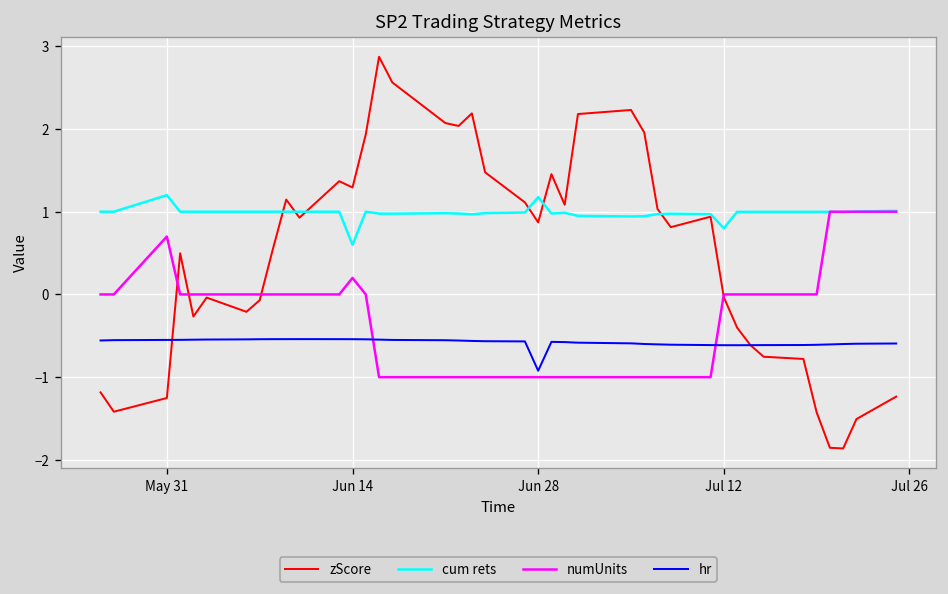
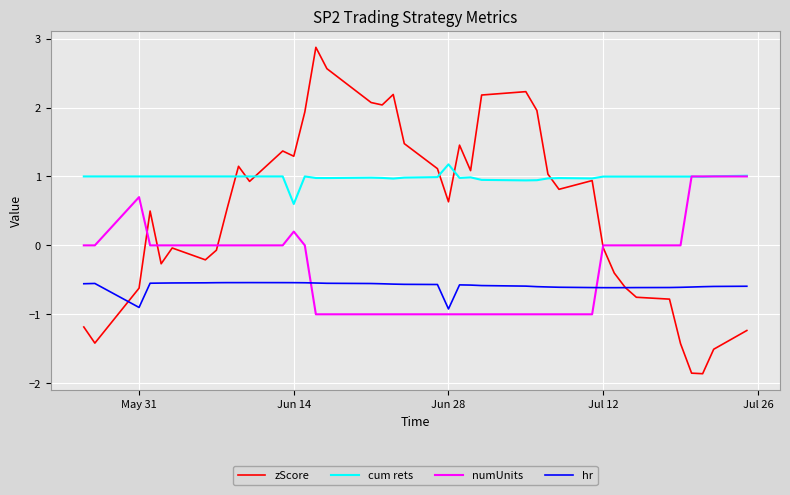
  {
    "zScore": {
-     "May 31": -1.3,
+     "May 31": -0.6,
      "Jun 14": 1.3,
-     "Jun 28": 0.9
+     "Jun 28": 0.6
    },
    "cum rets": {
-     "May 31": 1.2,
+     "May 31": 1.0,
      "Jun 14": 0.6,
      "Jun 28": 1.2,
-     "Jul 12": 0.8
+     "Jul 12": 1.0
    },
    "numUnits": {
      "May 31": 0.7,
      "Jun 14": 0.2,
      "Jun 28": -1.0
    },
    "hr": {
-     "May 31": -0.5,
+     "May 31": -0.9,
      "Jun 14": -0.5,
      "Jun 28": -0.9,
      "Jul 12": -0.6
    }
  }
